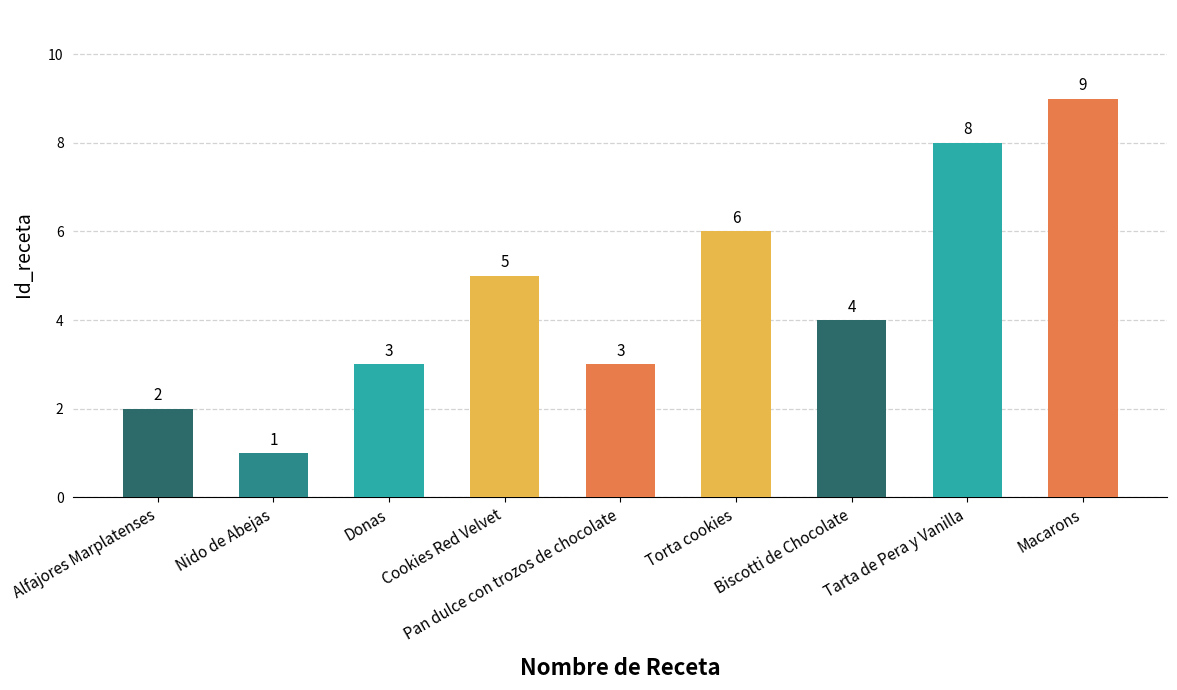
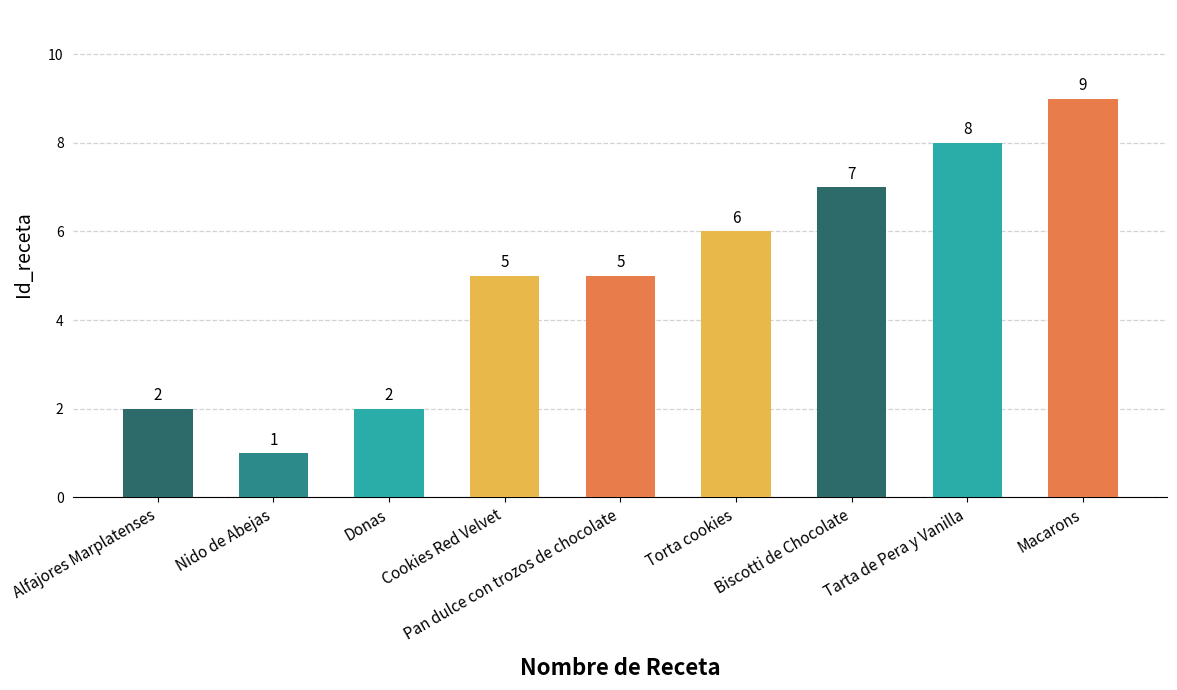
  {
    "Alfajores Marplatenses": 2,
    "Nido de Abejas": 1,
-   "Donas": 3,
+   "Donas": 2,
    "Cookies Red Velvet": 5,
-   "Pan dulce con trozos de chocolate": 3,
+   "Pan dulce con trozos de chocolate": 5,
    "Torta cookies": 6,
-   "Biscotti de Chocolate": 4,
+   "Biscotti de Chocolate": 7,
    "Tarta de Pera y Vanilla": 8,
    "Macarons": 9
  }
